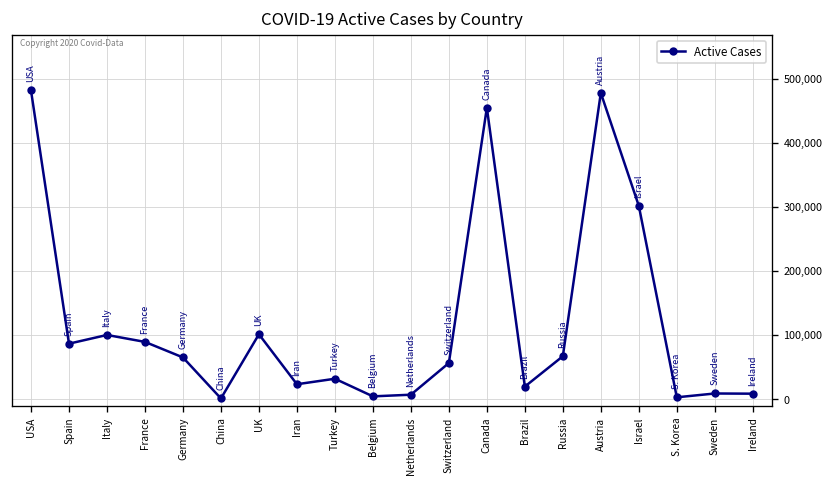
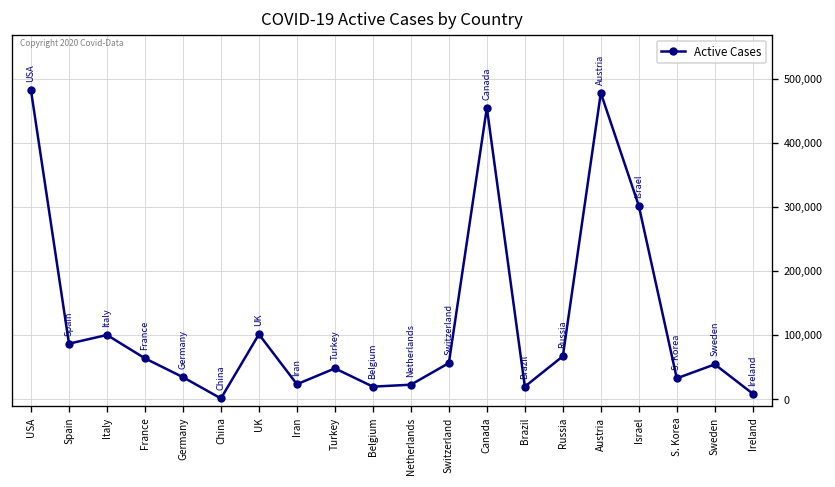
  {
    "USA": "480,000",
    "Spain": "90,000",
    "Italy": "100,000",
-   "France": "90,000",
-   "Germany": "70,000",
+   "France": "60,000",
+   "Germany": "30,000",
    "China": "0",
    "UK": "100,000",
    "Iran": "20,000",
-   "Turkey": "30,000",
-   "Belgium": "0",
-   "Netherlands": "10,000",
+   "Turkey": "50,000",
+   "Belgium": "20,000",
+   "Netherlands": "20,000",
    "Switzerland": "60,000",
    "Canada": "460,000",
    "Brazil": "20,000",
    "Russia": "70,000",
    "Austria": "480,000",
    "Israel": "300,000",
-   "S. Korea": "0",
-   "Sweden": "10,000",
+   "S. Korea": "30,000",
+   "Sweden": "50,000",
    "Ireland": "10,000"
  }
